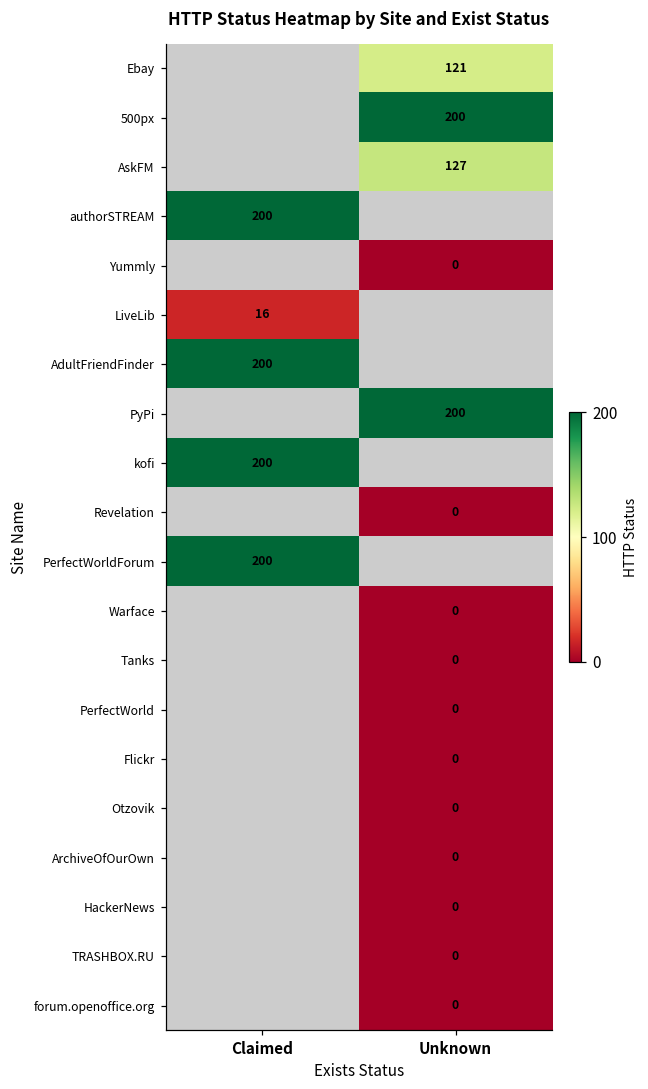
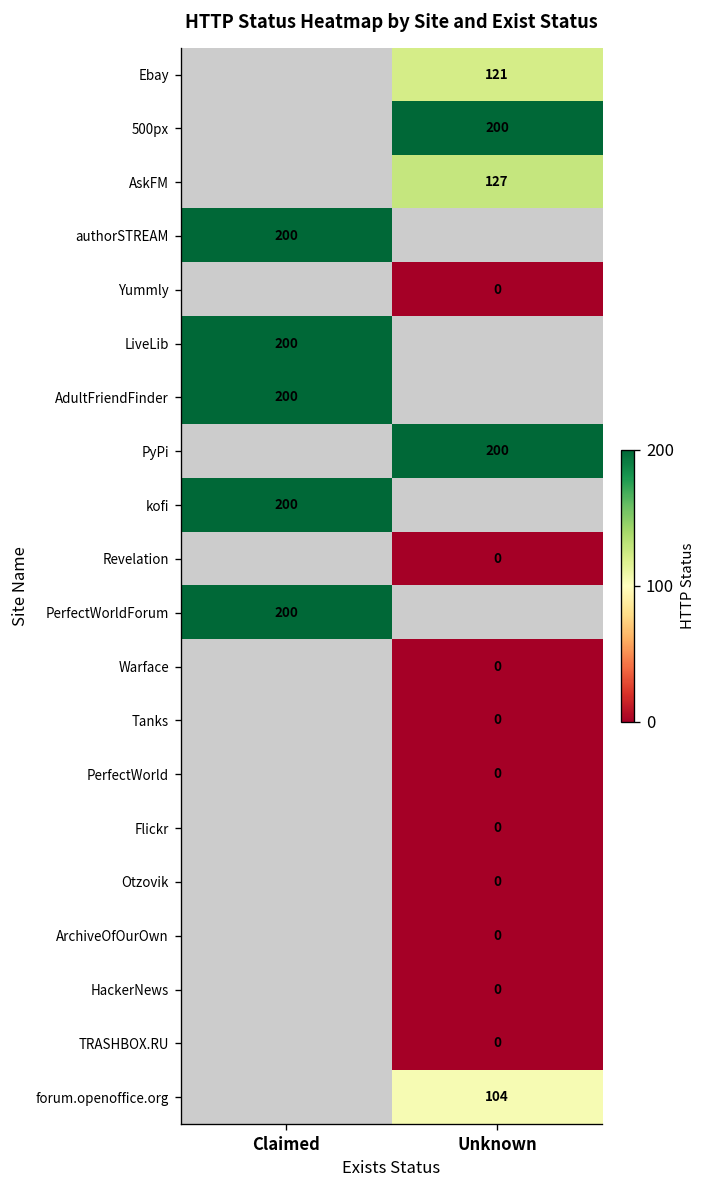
  {
    "Ebay": {
      "Unknown": 121
    },
    "500px": {
      "Unknown": 200
    },
    "AskFM": {
      "Unknown": 127
    },
    "authorSTREAM": {
      "Claimed": 200
    },
    "Yummly": {
      "Unknown": 0
    },
    "LiveLib": {
-     "Claimed": 16
+     "Claimed": 200
    },
    "AdultFriendFinder": {
      "Claimed": 200
    },
    "PyPi": {
      "Unknown": 200
    },
    "kofi": {
      "Claimed": 200
    },
    "Revelation": {
      "Unknown": 0
    },
    "PerfectWorldForum": {
      "Claimed": 200
    },
    "Warface": {
      "Unknown": 0
    },
    "Tanks": {
      "Unknown": 0
    },
    "PerfectWorld": {
      "Unknown": 0
    },
    "Flickr": {
      "Unknown": 0
    },
    "Otzovik": {
      "Unknown": 0
    },
    "ArchiveOfOurOwn": {
      "Unknown": 0
    },
    "HackerNews": {
      "Unknown": 0
    },
    "TRASHBOX.RU": {
      "Unknown": 0
    },
    "forum.openoffice.org": {
-     "Unknown": 0
+     "Unknown": 104
    }
  }
